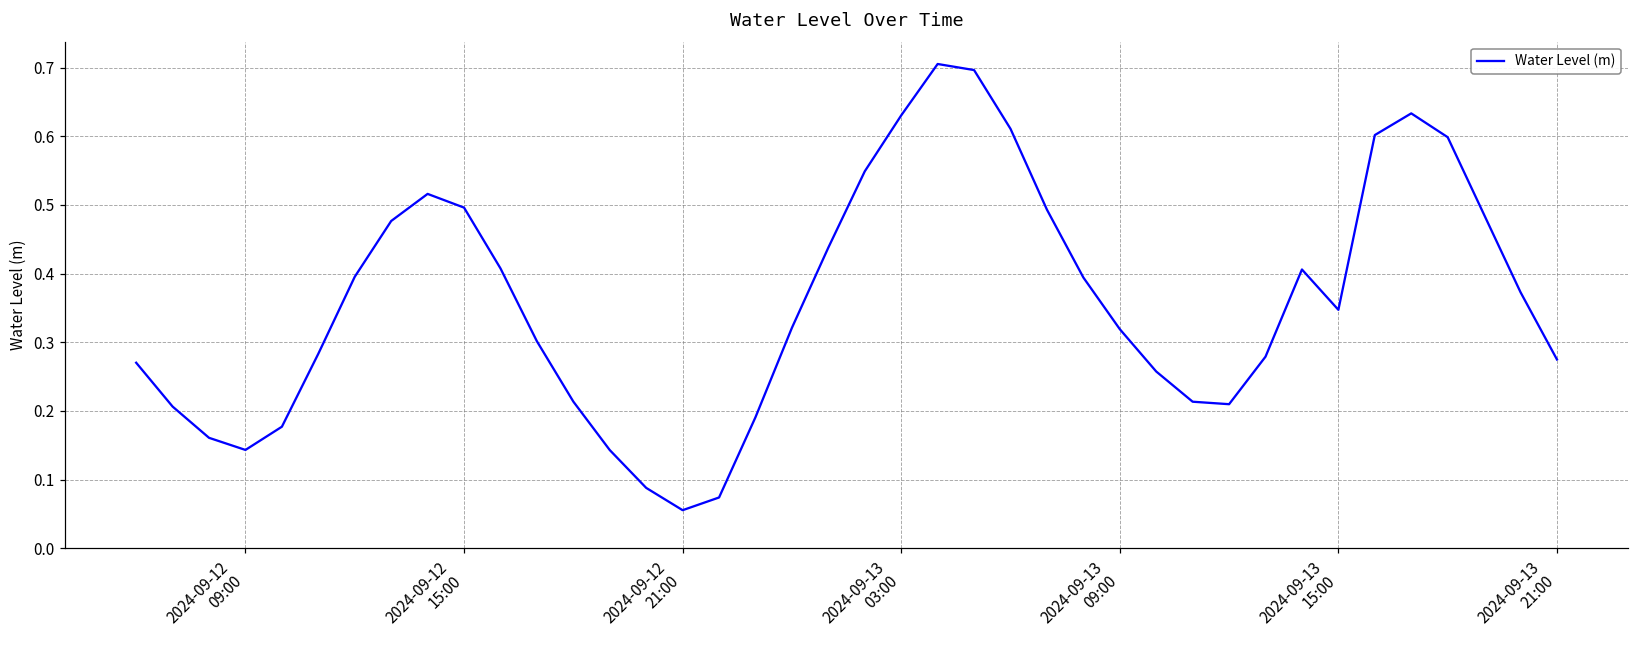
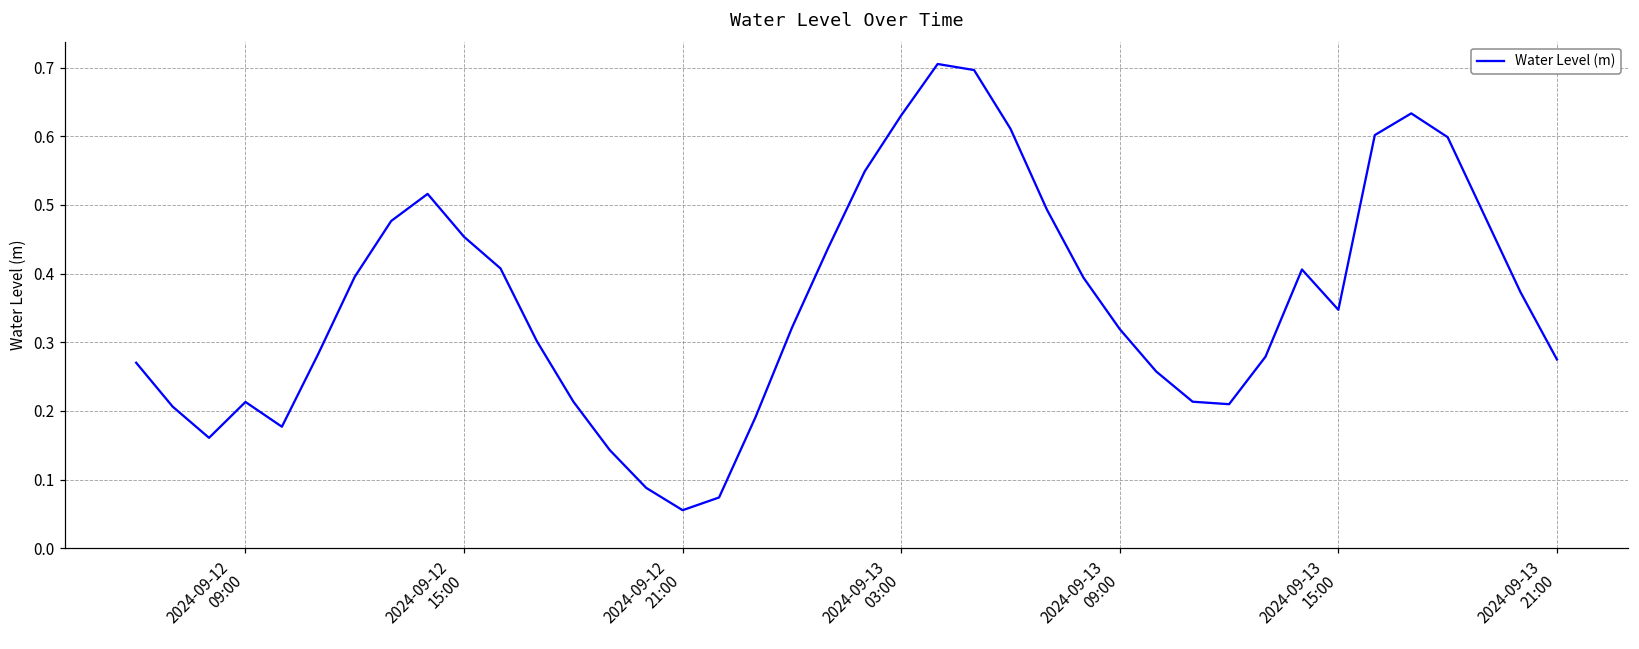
  {
-   "2024-09-12 09:00": 0.14,
-   "2024-09-12 15:00": 0.50,
+   "2024-09-12 09:00": 0.21,
+   "2024-09-12 15:00": 0.45,
    "2024-09-12 21:00": 0.06,
    "2024-09-13 03:00": 0.63,
    "2024-09-13 09:00": 0.32,
    "2024-09-13 15:00": 0.35,
    "2024-09-13 21:00": 0.27
  }
